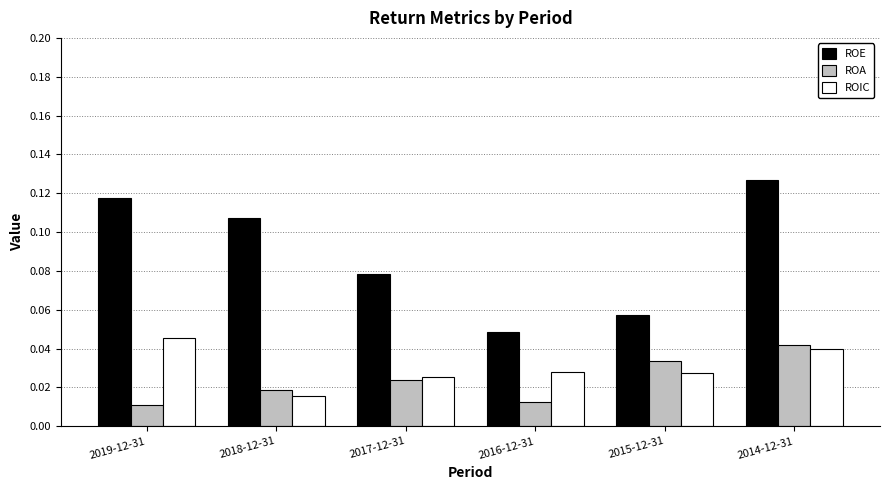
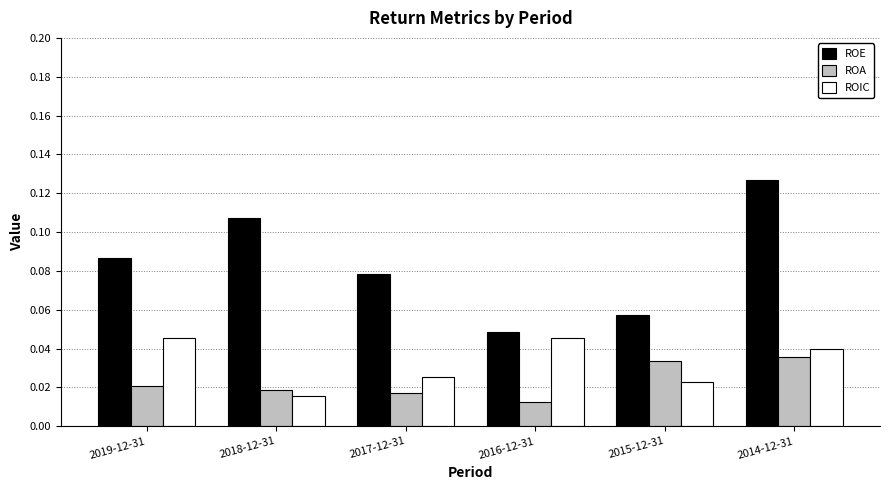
  {
    "ROE": {
-     "2019-12-31": 0.118,
+     "2019-12-31": 0.086,
      "2018-12-31": 0.107,
      "2017-12-31": 0.078,
      "2016-12-31": 0.048,
      "2015-12-31": 0.058,
      "2014-12-31": 0.127
    },
    "ROA": {
-     "2019-12-31": 0.011,
+     "2019-12-31": 0.021,
      "2018-12-31": 0.019,
-     "2017-12-31": 0.024,
+     "2017-12-31": 0.017,
      "2016-12-31": 0.012,
      "2015-12-31": 0.034,
-     "2014-12-31": 0.042
+     "2014-12-31": 0.036
    },
    "ROIC": {
      "2019-12-31": 0.046,
      "2018-12-31": 0.016,
      "2017-12-31": 0.026,
-     "2016-12-31": 0.028,
-     "2015-12-31": 0.028,
+     "2016-12-31": 0.046,
+     "2015-12-31": 0.023,
      "2014-12-31": 0.040
    }
  }
